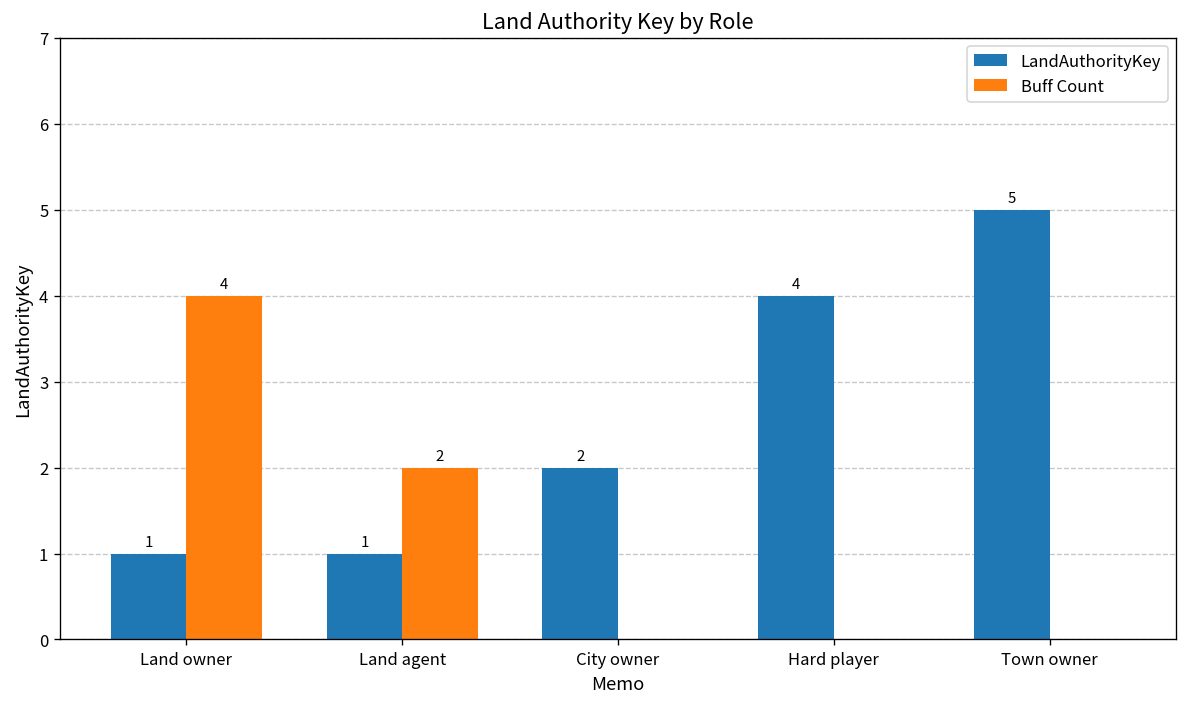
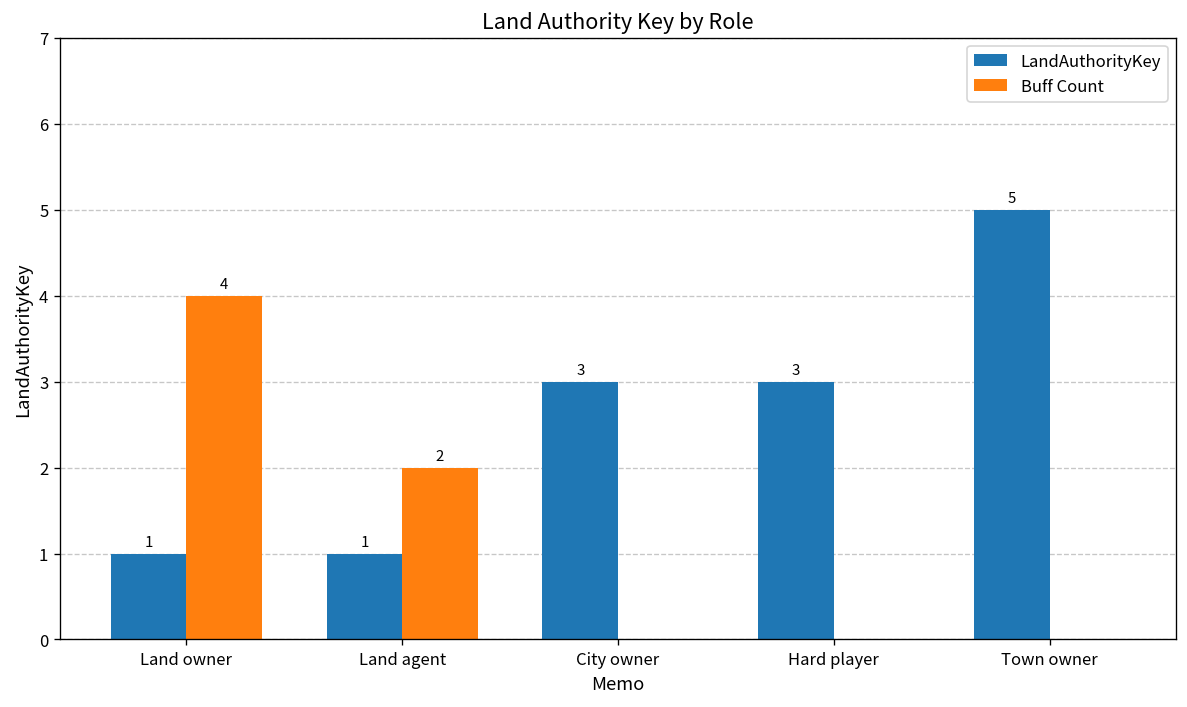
  {
    "LandAuthorityKey": {
      "Land owner": 1,
      "Land agent": 1,
-     "City owner": 2,
-     "Hard player": 4,
+     "City owner": 3,
+     "Hard player": 3,
      "Town owner": 5
    },
    "Buff Count": {
      "Land owner": 4,
      "Land agent": 2
    }
  }
